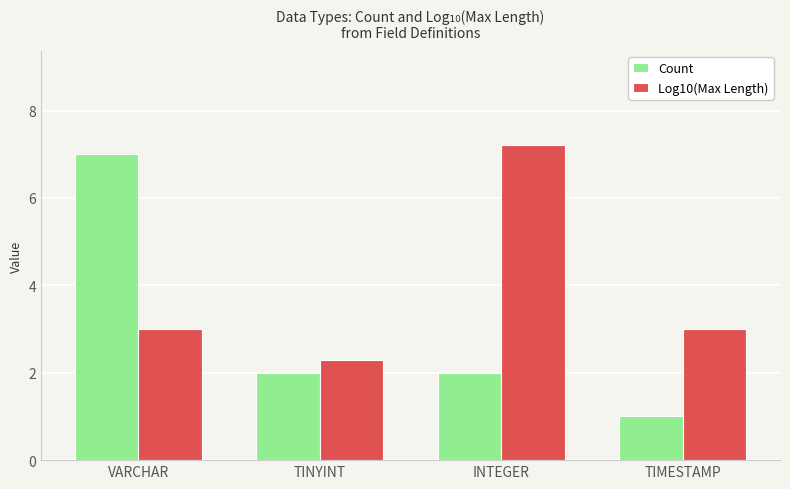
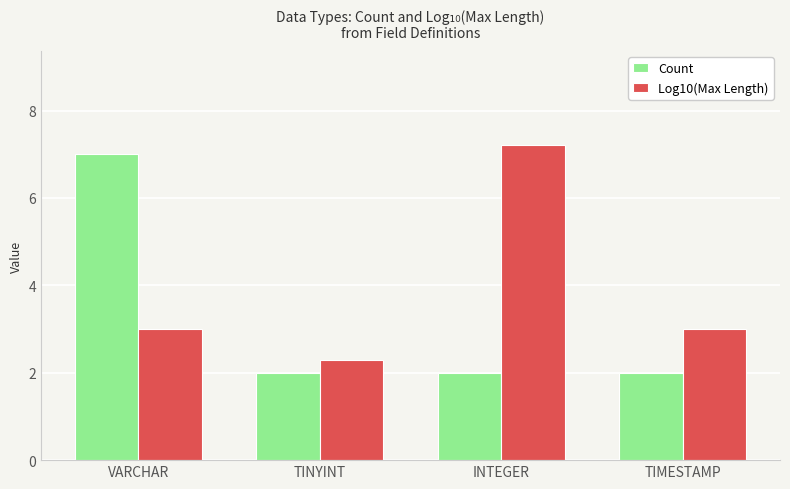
  {
    "Count": {
      "VARCHAR": 7,
      "TINYINT": 2,
      "INTEGER": 2,
-     "TIMESTAMP": 1
+     "TIMESTAMP": 2
    },
    "Log10(Max Length)": {
      "VARCHAR": 3,
      "TINYINT": 2.3,
      "INTEGER": 7.2,
      "TIMESTAMP": 3
    }
  }
